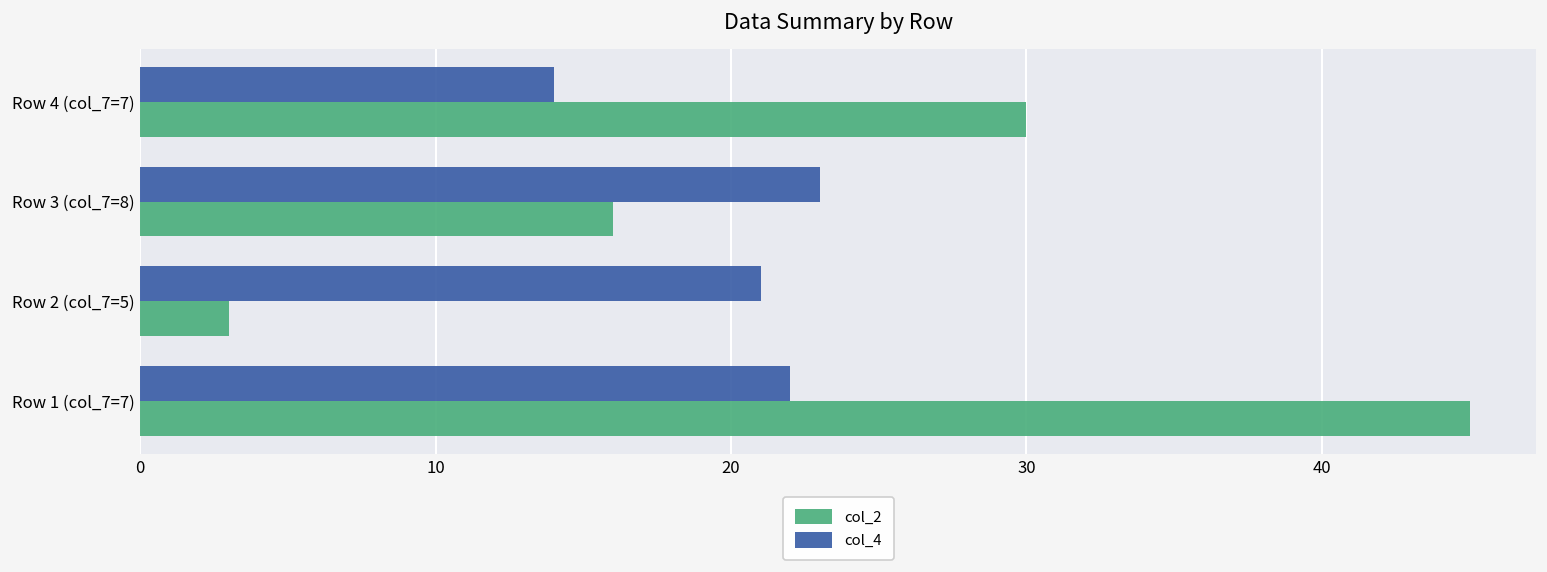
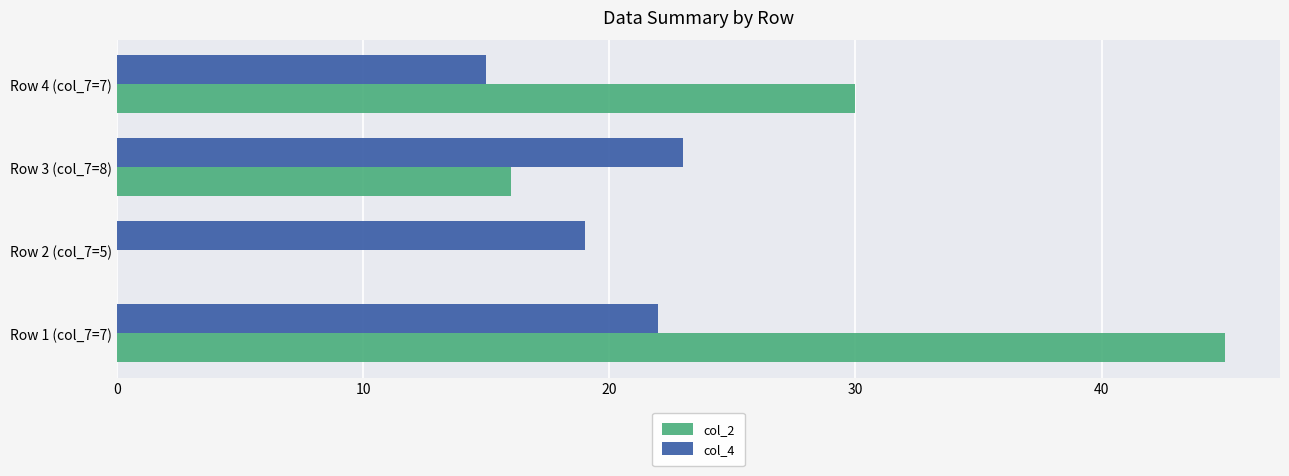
  {
    "col_2": {
      "Row 4 (col_7=7)": 30,
      "Row 3 (col_7=8)": 16,
-     "Row 2 (col_7=5)": 3,
+     "Row 2 (col_7=5)": 0,
      "Row 1 (col_7=7)": 45
    },
    "col_4": {
-     "Row 4 (col_7=7)": 14,
+     "Row 4 (col_7=7)": 15,
      "Row 3 (col_7=8)": 23,
-     "Row 2 (col_7=5)": 21,
+     "Row 2 (col_7=5)": 19,
      "Row 1 (col_7=7)": 22
    }
  }
